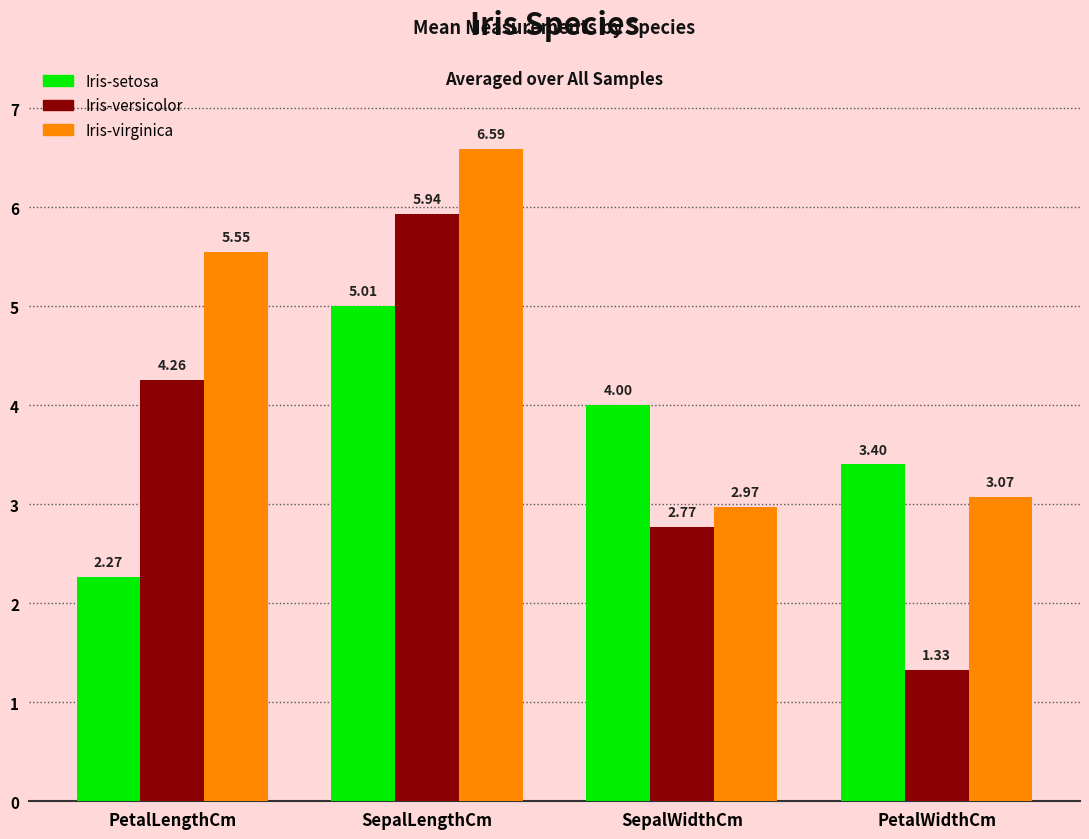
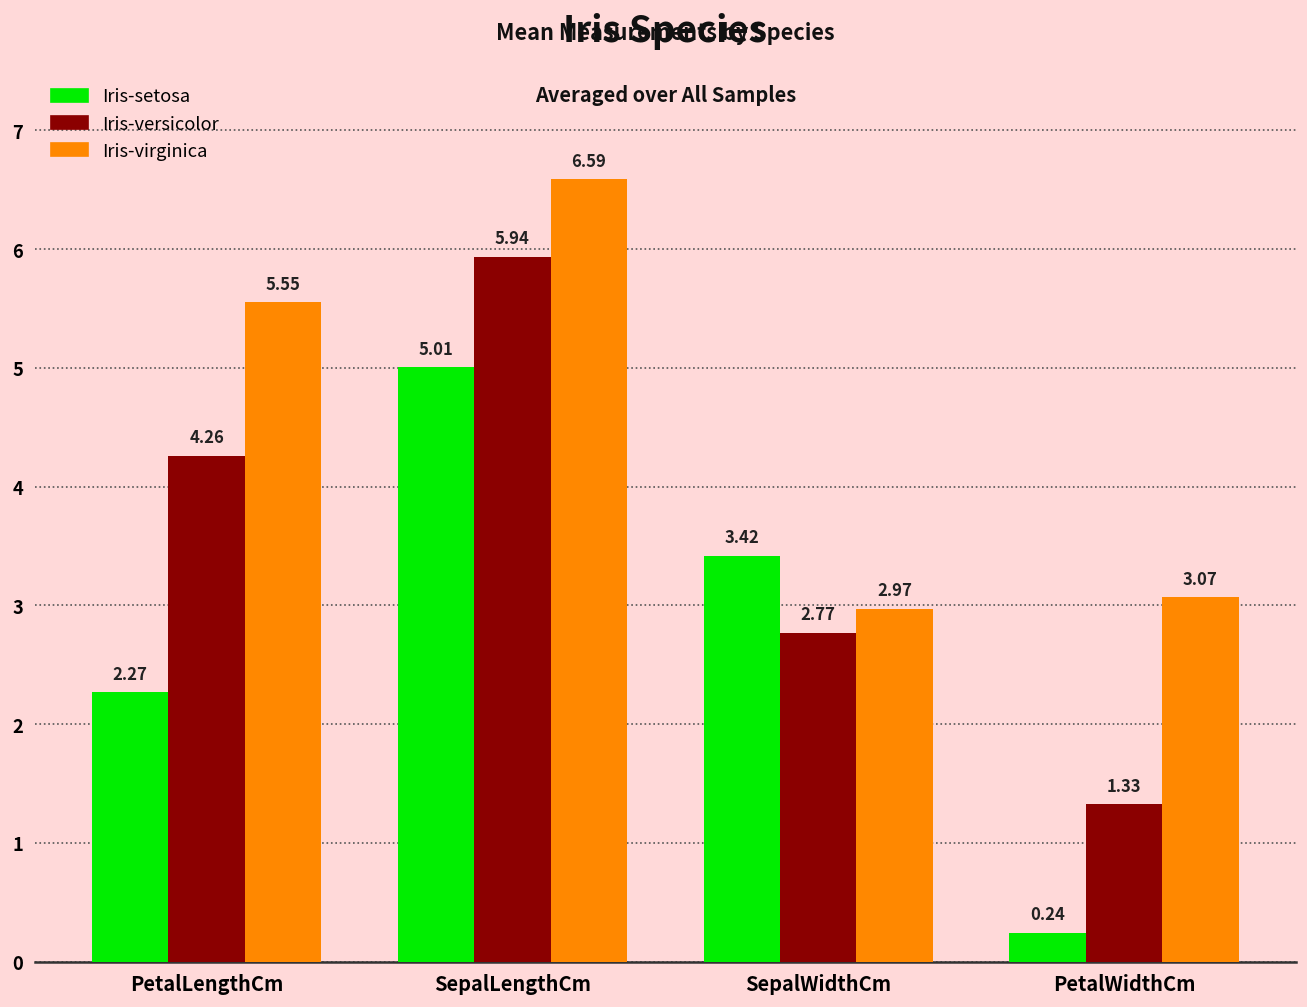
  {
    "Iris-setosa": {
      "PetalLengthCm": 2.27,
      "SepalLengthCm": 5.01,
-     "SepalWidthCm": 4.00,
-     "PetalWidthCm": 3.40
+     "SepalWidthCm": 3.42,
+     "PetalWidthCm": 0.24
    },
    "Iris-versicolor": {
      "PetalLengthCm": 4.26,
      "SepalLengthCm": 5.94,
      "SepalWidthCm": 2.77,
      "PetalWidthCm": 1.33
    },
    "Iris-virginica": {
      "PetalLengthCm": 5.55,
      "SepalLengthCm": 6.59,
      "SepalWidthCm": 2.97,
      "PetalWidthCm": 3.07
    }
  }
